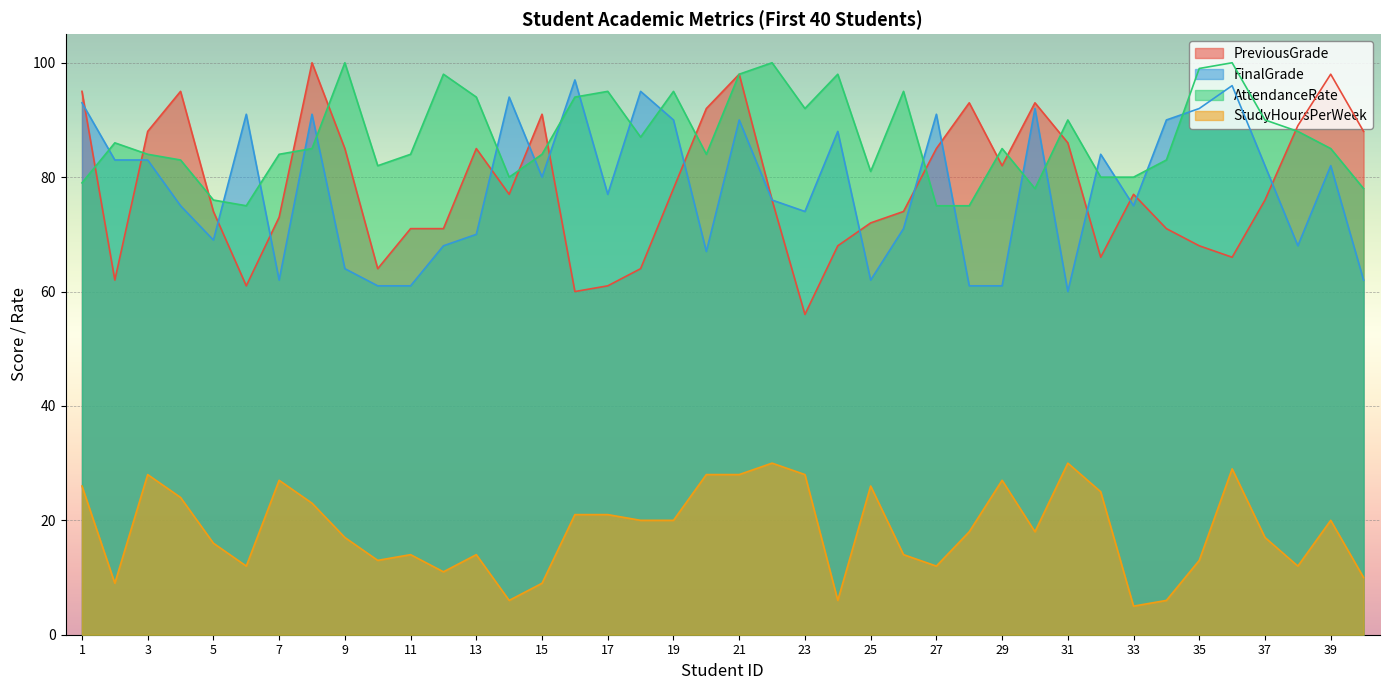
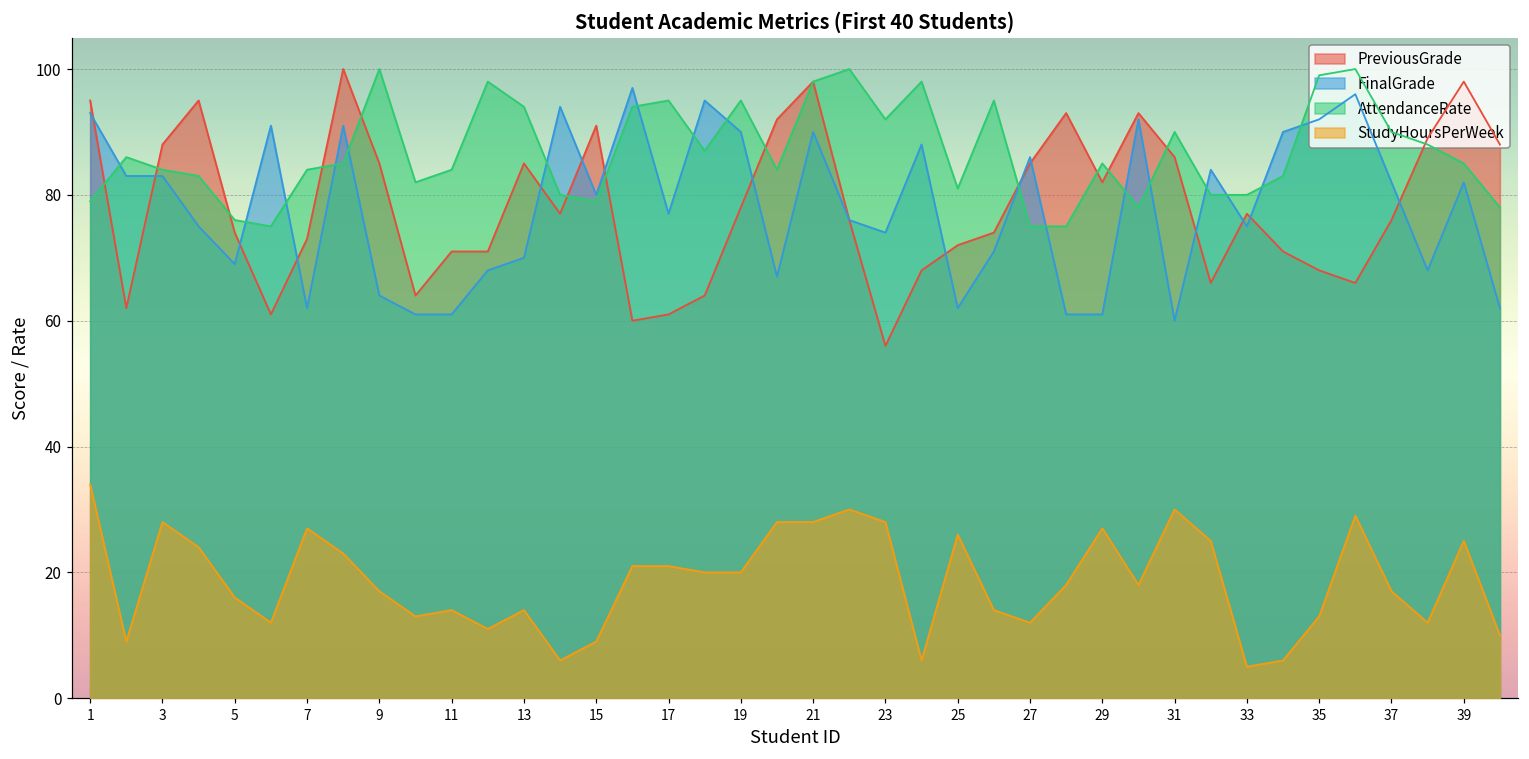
  {
    "PreviousGrade": {
      "1": 95,
      "3": 88,
      "5": 74,
      "7": 73,
      "9": 85,
      "11": 71,
      "13": 85,
      "15": 91,
      "17": 61,
      "19": 78,
      "23": 56,
      "25": 72,
      "27": 85,
      "29": 82,
      "31": 86,
      "33": 77,
      "35": 68,
      "37": 76
    },
    "FinalGrade": {
      "1": 93,
      "3": 83,
      "5": 69,
      "7": 62,
      "9": 64,
      "11": 61,
      "13": 70,
      "15": 80,
      "17": 77,
      "19": 90,
      "21": 90,
      "23": 74,
      "25": 62,
-     "27": 91,
+     "27": 86,
      "29": 61,
      "31": 60,
      "33": 75,
      "37": 82,
      "39": 82
    },
    "AttendanceRate": {
      "1": 79,
      "3": 84,
      "5": 76,
      "7": 84,
      "9": 100,
      "11": 84,
      "13": 94,
-     "15": 84,
+     "15": 79,
      "17": 95,
      "19": 95,
      "23": 92,
      "25": 81,
      "27": 75,
      "29": 85,
      "31": 90,
      "33": 80,
      "39": 85
    },
    "StudyHoursPerWeek": {
-     "1": 26,
+     "1": 34,
      "3": 28,
      "5": 16,
      "7": 27,
      "9": 17,
      "11": 14,
      "13": 14,
      "15": 9,
      "17": 21,
      "19": 20,
      "21": 28,
      "23": 28,
      "25": 26,
      "27": 12,
      "29": 27,
      "31": 30,
      "33": 5,
      "35": 13,
      "37": 17,
-     "39": 20
+     "39": 25
    }
  }
